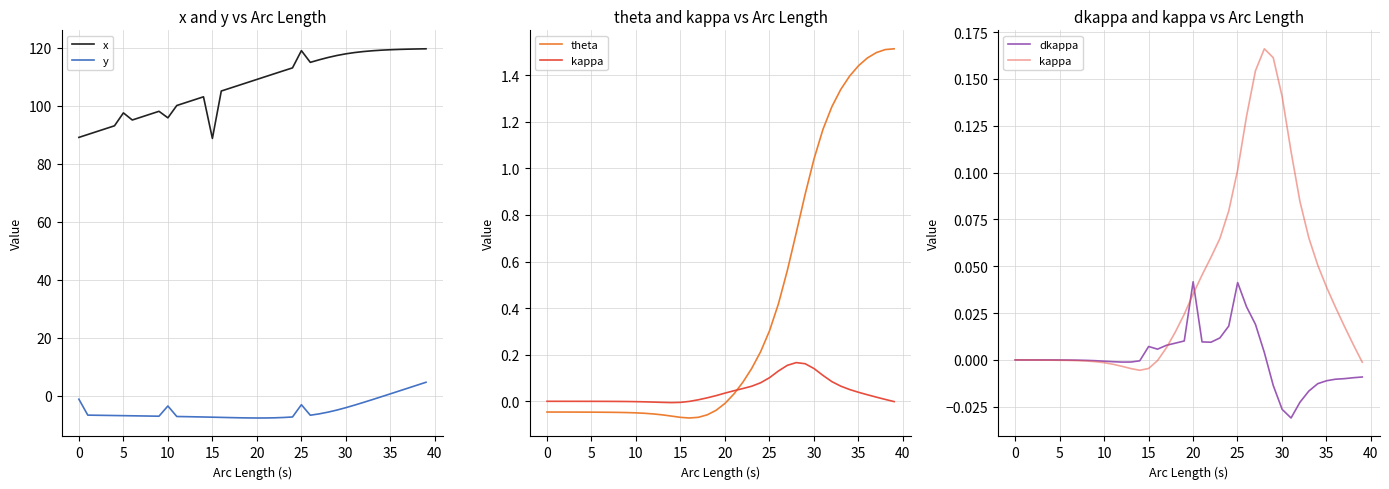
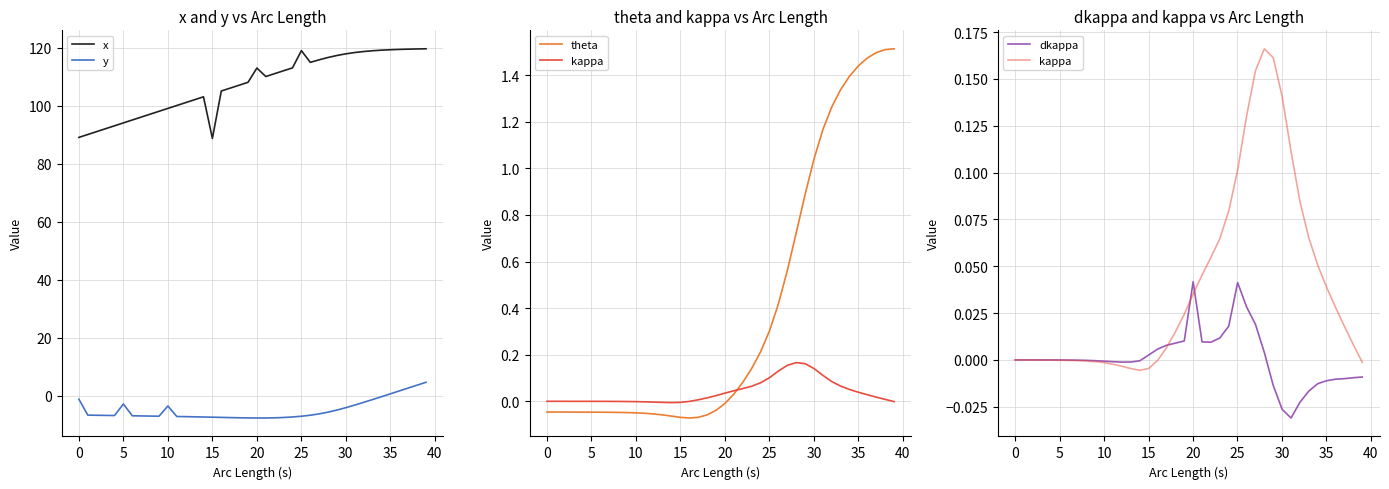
  {
    "x and y vs Arc Length": {
      "x": {
        "0": 89,
-       "5": 97,
-       "10": 96,
+       "5": 94,
+       "10": 99,
        "15": 89,
-       "20": 109,
+       "20": 113,
        "25": 119
      },
      "y": {
        "0": -1,
-       "5": -7,
+       "5": -3,
        "10": -4,
        "15": -7,
        "20": -8,
-       "25": -3
+       "25": -7
      }
    },
    "dkappa and kappa vs Arc Length": {
      "dkappa": {
-       "15": 0.007,
+       "15": 0.003,
        "20": 0.042,
        "25": 0.041
      },
      "kappa": {
        "15": -0.005,
        "20": 0.035,
        "25": 0.101
      }
    }
  }
